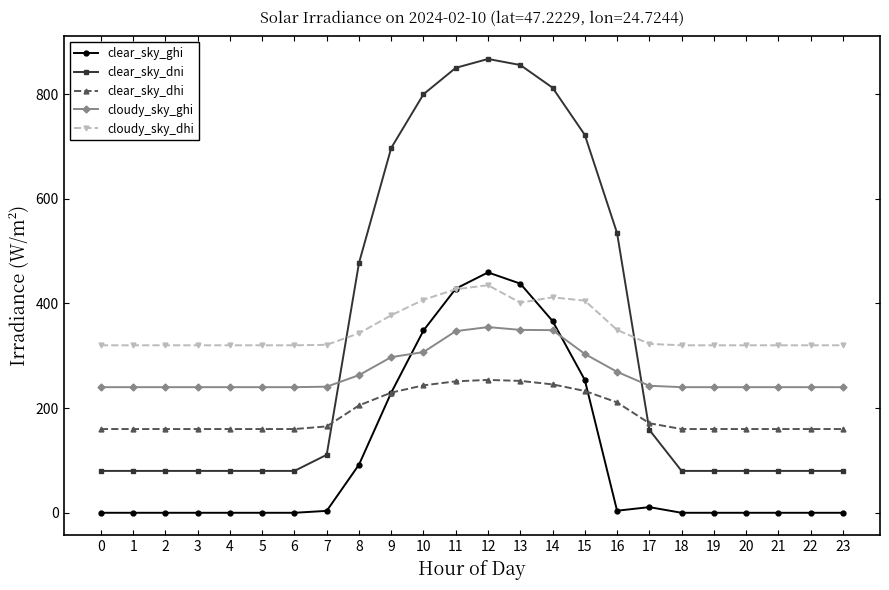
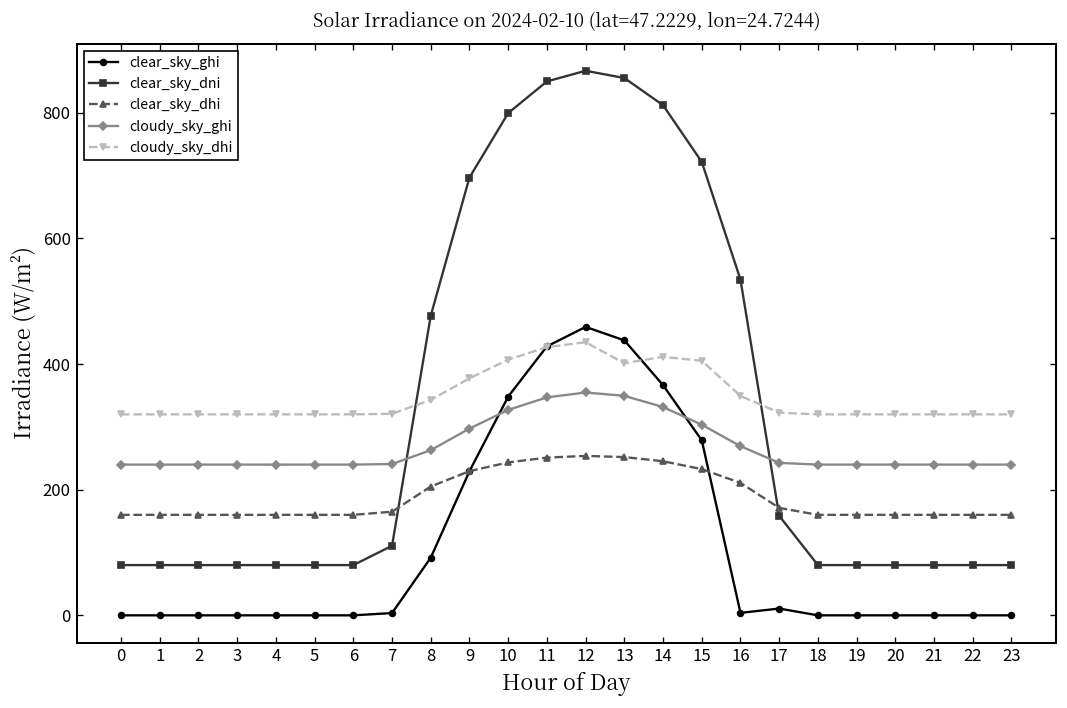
  {
    "clear_sky_ghi": {
      "0": 0,
      "1": 0,
      "2": 0,
      "3": 0,
      "4": 0,
      "5": 0,
      "6": 0,
      "7": 0,
      "8": 90,
      "10": 350,
      "12": 460,
      "13": 440,
      "14": 370,
-     "15": 250,
+     "15": 280,
      "16": 0,
      "17": 10,
      "18": 0,
      "19": 0,
      "20": 0,
      "21": 0,
      "22": 0,
      "23": 0
    },
    "cloudy_sky_ghi": {
      "0": 240,
      "1": 240,
      "2": 240,
      "3": 240,
      "4": 240,
      "5": 240,
      "6": 240,
      "7": 240,
      "8": 260,
      "9": 300,
-     "10": 310,
+     "10": 330,
      "11": 350,
      "12": 350,
      "13": 350,
-     "14": 350,
+     "14": 330,
      "15": 300,
      "16": 270,
      "17": 240,
      "18": 240,
      "19": 240,
      "20": 240,
      "21": 240,
      "22": 240,
      "23": 240
    },
    "cloudy_sky_dhi": {
      "0": 320,
      "1": 320,
      "2": 320,
      "3": 320,
      "4": 320,
      "5": 320,
      "6": 320,
      "7": 320,
      "8": 340,
      "9": 380,
      "10": 410,
      "12": 430,
      "13": 400,
      "14": 410,
      "15": 410,
      "16": 350,
      "17": 320,
      "18": 320,
      "19": 320,
      "20": 320,
      "21": 320,
      "22": 320,
      "23": 320
    }
  }
